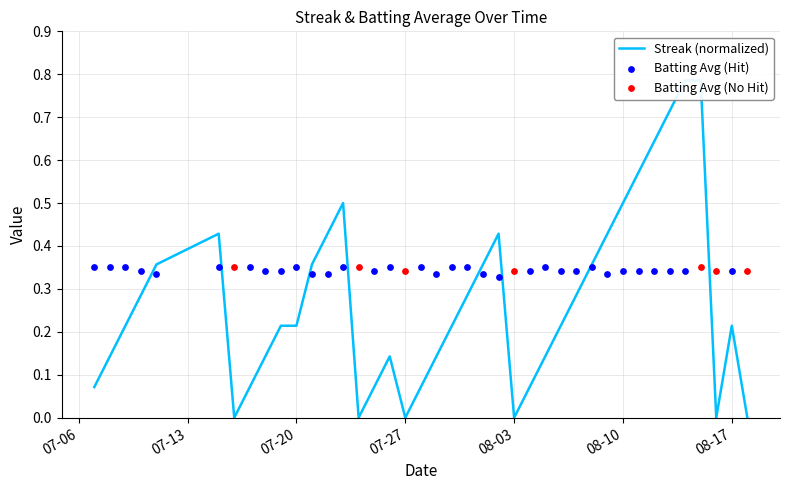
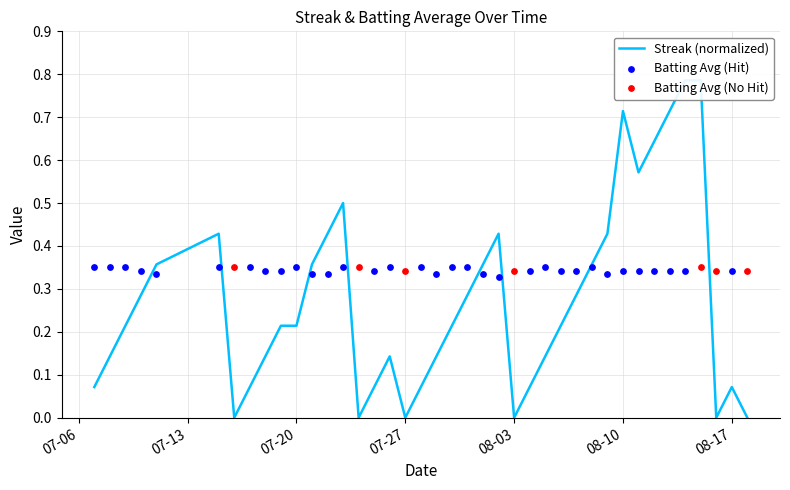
  {
    "Streak (normalized)": {
      "07-20": 0.21,
      "07-27": 0.00,
      "08-03": 0.00,
-     "08-10": 0.50,
-     "08-17": 0.21
+     "08-10": 0.71,
+     "08-17": 0.07
    }
  }
